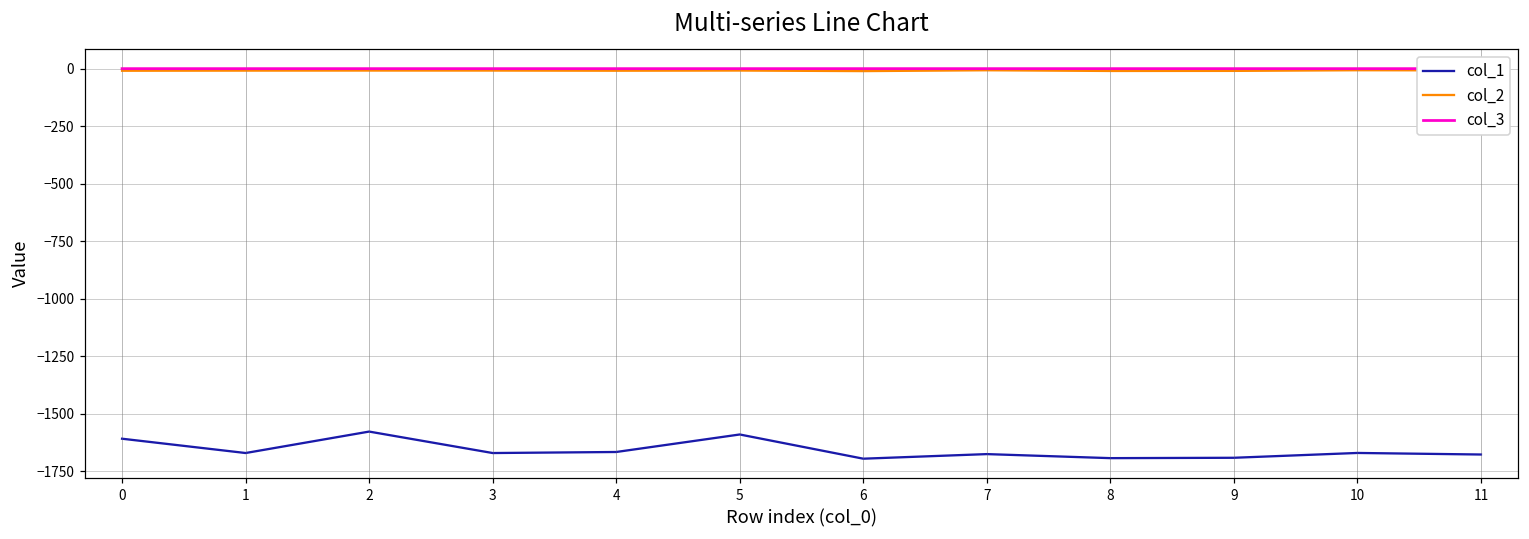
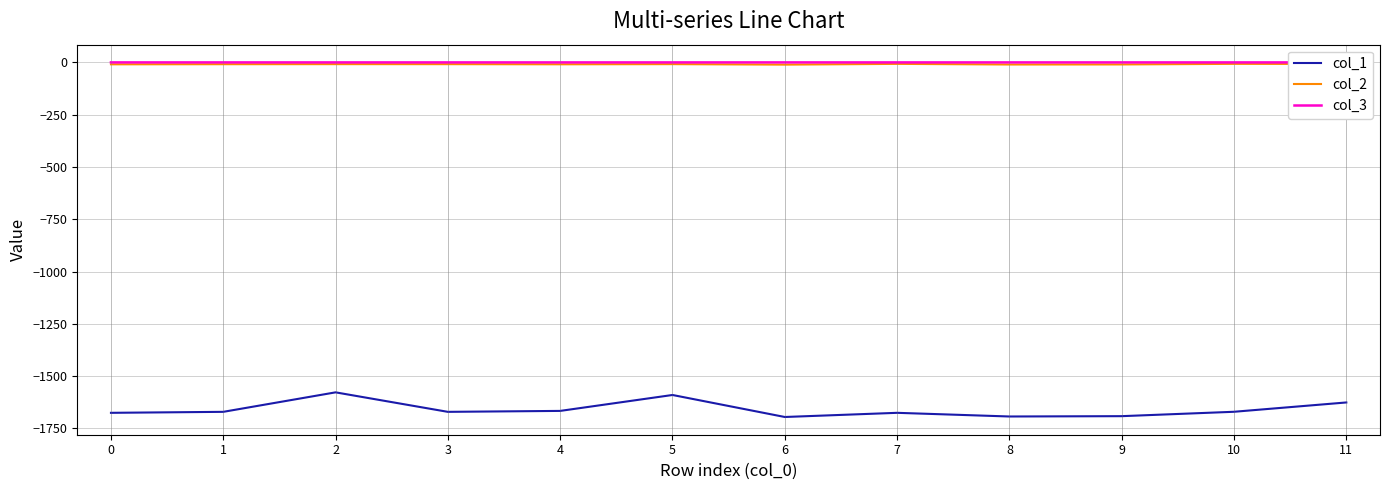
  {
    "col_1": {
-     "0": -1610,
+     "0": -1680,
      "1": -1670,
      "2": -1580,
      "3": -1670,
      "4": -1670,
      "5": -1590,
      "6": -1700,
      "7": -1680,
      "8": -1690,
      "9": -1690,
      "10": -1670,
-     "11": -1680
+     "11": -1630
    }
  }
